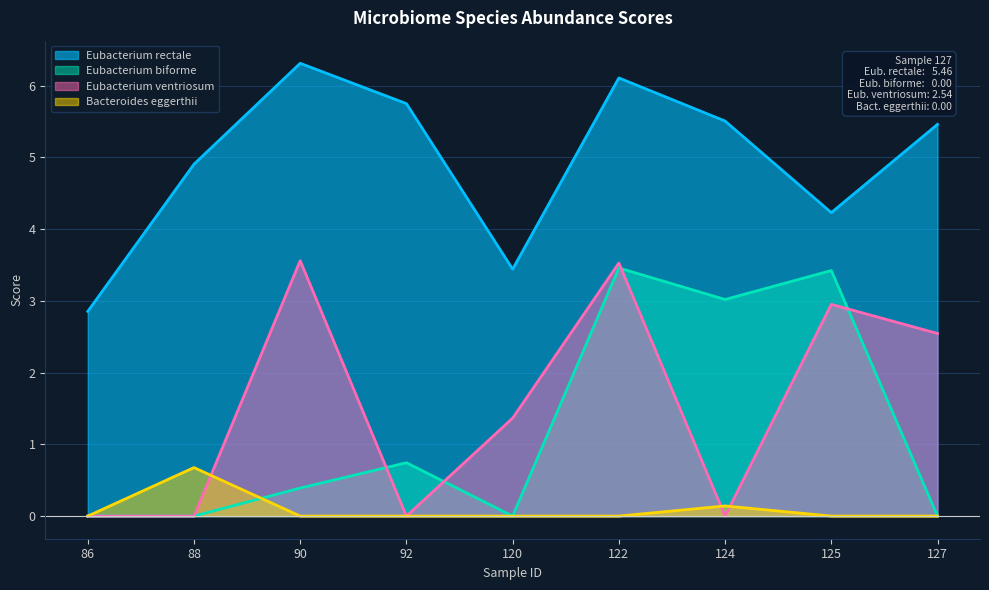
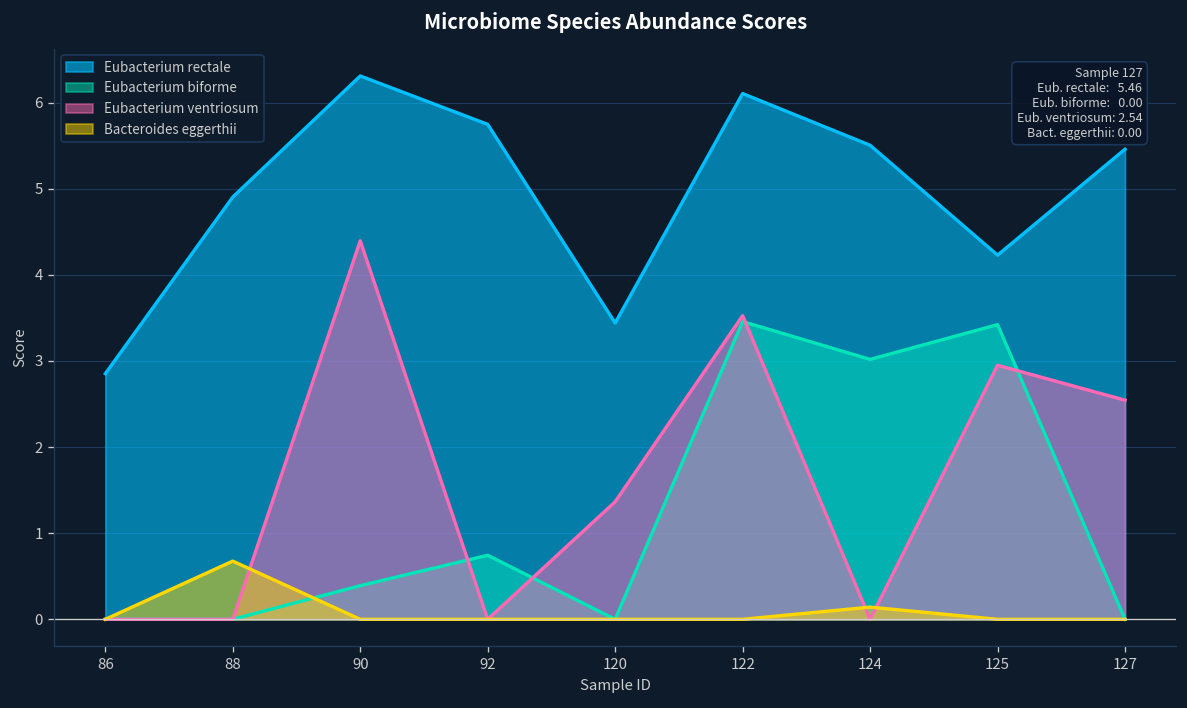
  {
    "Eubacterium rectale": {
      "86": 2.9,
      "88": 4.9,
      "90": 6.3,
      "92": 5.7,
      "120": 3.4,
      "122": 6.1,
      "124": 5.5,
      "125": 4.2
    },
    "Eubacterium biforme": {
      "90": 0.4,
      "92": 0.7,
      "122": 3.5,
      "124": 3.0,
      "125": 3.4
    },
    "Eubacterium ventriosum": {
-     "90": 3.6,
+     "90": 4.4,
      "120": 1.4,
      "122": 3.5,
      "124": 0.0,
      "125": 3.0,
      "127": 2.5
    },
    "Bacteroides eggerthii": {
      "88": 0.7,
      "90": 0.0,
      "122": 0.0,
      "124": 0.1,
      "125": 0.0
    }
  }
